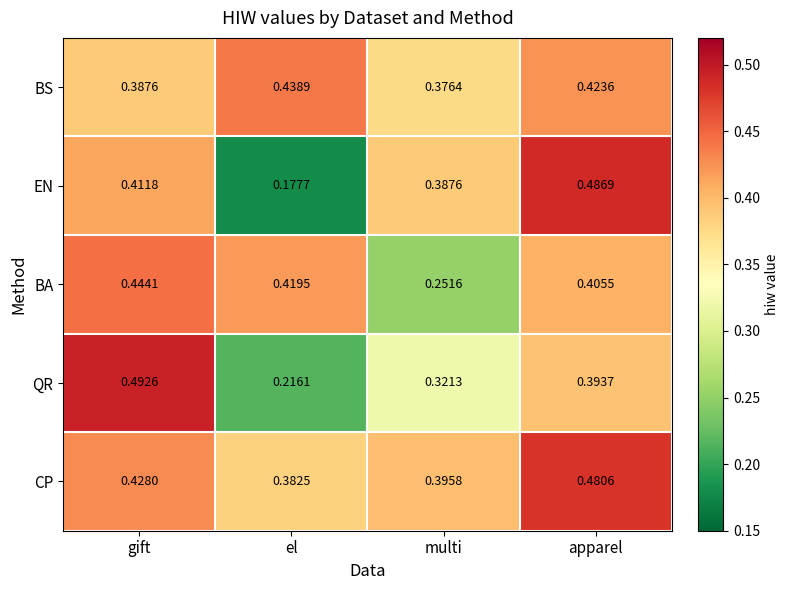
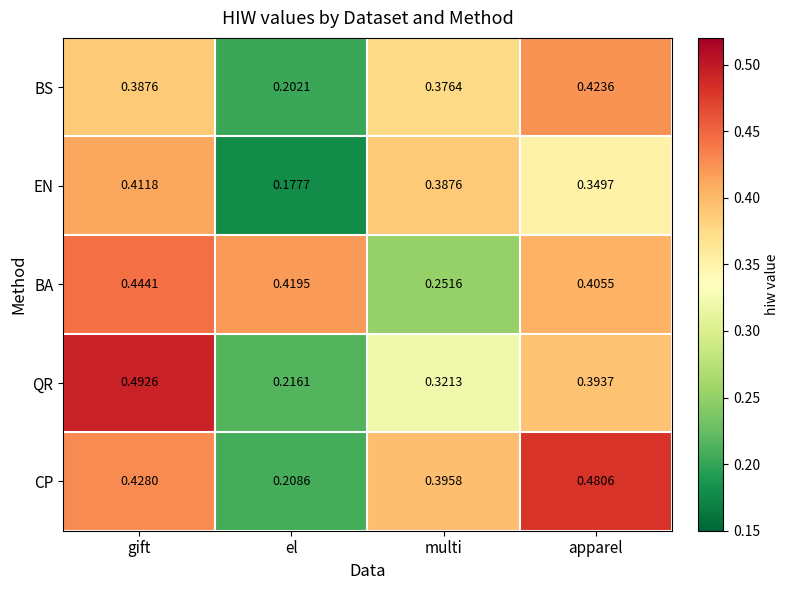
  {
    "BS": {
      "gift": 0.3876,
-     "el": 0.4389,
+     "el": 0.2021,
      "multi": 0.3764,
      "apparel": 0.4236
    },
    "EN": {
      "gift": 0.4118,
      "el": 0.1777,
      "multi": 0.3876,
-     "apparel": 0.4869
+     "apparel": 0.3497
    },
    "BA": {
      "gift": 0.4441,
      "el": 0.4195,
      "multi": 0.2516,
      "apparel": 0.4055
    },
    "QR": {
      "gift": 0.4926,
      "el": 0.2161,
      "multi": 0.3213,
      "apparel": 0.3937
    },
    "CP": {
      "gift": 0.4280,
-     "el": 0.3825,
+     "el": 0.2086,
      "multi": 0.3958,
      "apparel": 0.4806
    }
  }
